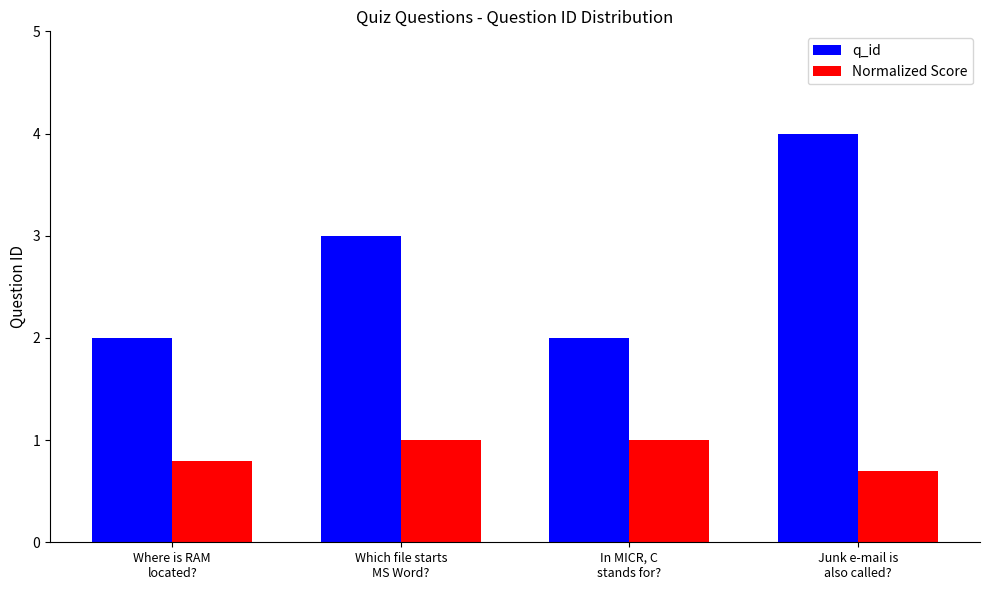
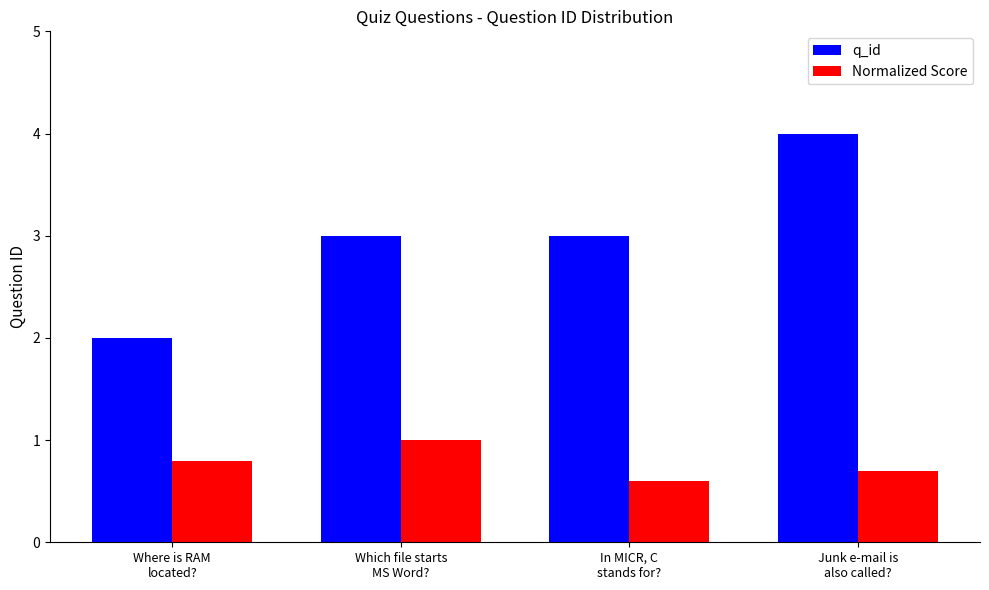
  {
    "q_id": {
      "Where is RAM located?": 2,
      "Which file starts MS Word?": 3,
-     "In MICR, C stands for?": 2,
+     "In MICR, C stands for?": 3,
      "Junk e-mail is also called?": 4
    },
    "Normalized Score": {
      "Where is RAM located?": 0.8,
      "Which file starts MS Word?": 1.0,
-     "In MICR, C stands for?": 1.0,
+     "In MICR, C stands for?": 0.6,
      "Junk e-mail is also called?": 0.7
    }
  }
